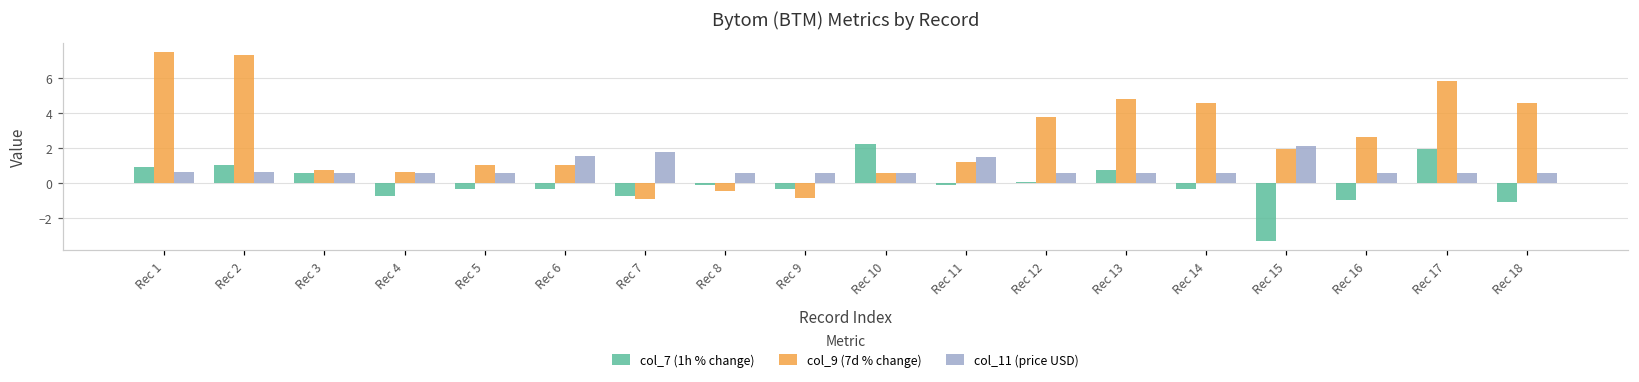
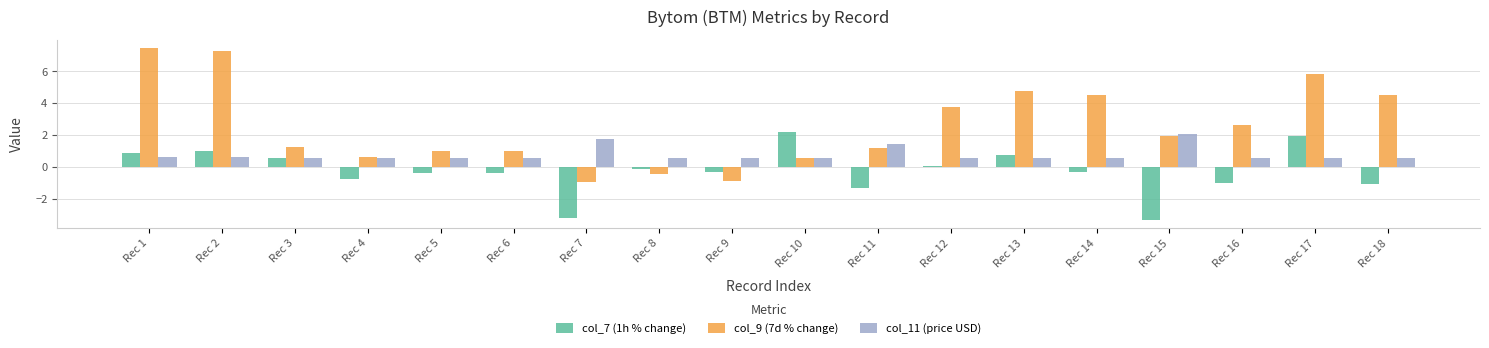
  {
    "col_7 (1h % change)": {
      "Rec 1": 0.9,
      "Rec 2": 1.0,
      "Rec 3": 0.6,
      "Rec 4": -0.7,
      "Rec 5": -0.4,
      "Rec 6": -0.4,
-     "Rec 7": -0.8,
+     "Rec 7": -3.2,
      "Rec 9": -0.3,
      "Rec 10": 2.2,
-     "Rec 11": -0.1,
+     "Rec 11": -1.3,
      "Rec 13": 0.7,
      "Rec 14": -0.3,
      "Rec 15": -3.3,
      "Rec 16": -1.0,
      "Rec 17": 2.0,
      "Rec 18": -1.1
    },
    "col_9 (7d % change)": {
      "Rec 1": 7.5,
      "Rec 2": 7.3,
-     "Rec 3": 0.7,
+     "Rec 3": 1.2,
      "Rec 4": 0.6,
      "Rec 5": 1.0,
      "Rec 6": 1.0,
      "Rec 7": -0.9,
      "Rec 8": -0.5,
      "Rec 9": -0.9,
      "Rec 10": 0.6,
      "Rec 11": 1.2,
      "Rec 12": 3.8,
      "Rec 13": 4.8,
      "Rec 14": 4.6,
      "Rec 15": 2.0,
      "Rec 16": 2.6,
      "Rec 17": 5.8,
      "Rec 18": 4.5
    },
    "col_11 (price USD)": {
      "Rec 1": 0.6,
      "Rec 2": 0.6,
      "Rec 3": 0.6,
      "Rec 4": 0.6,
      "Rec 5": 0.6,
-     "Rec 6": 1.6,
+     "Rec 6": 0.6,
      "Rec 7": 1.7,
      "Rec 8": 0.6,
      "Rec 9": 0.6,
      "Rec 10": 0.6,
      "Rec 11": 1.5,
      "Rec 12": 0.6,
      "Rec 13": 0.6,
      "Rec 14": 0.6,
      "Rec 15": 2.1,
      "Rec 16": 0.6,
      "Rec 17": 0.6,
      "Rec 18": 0.6
    }
  }
